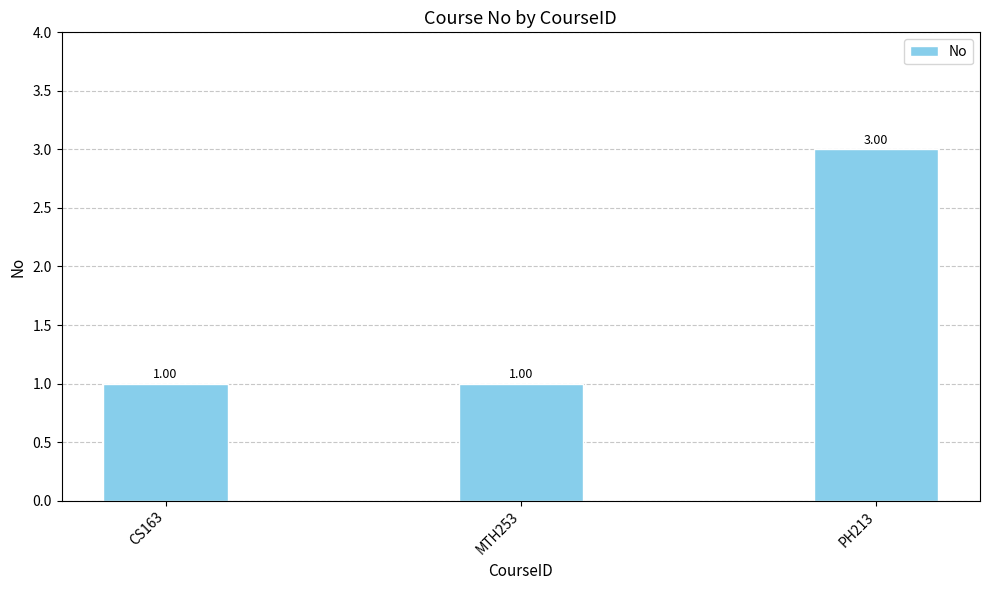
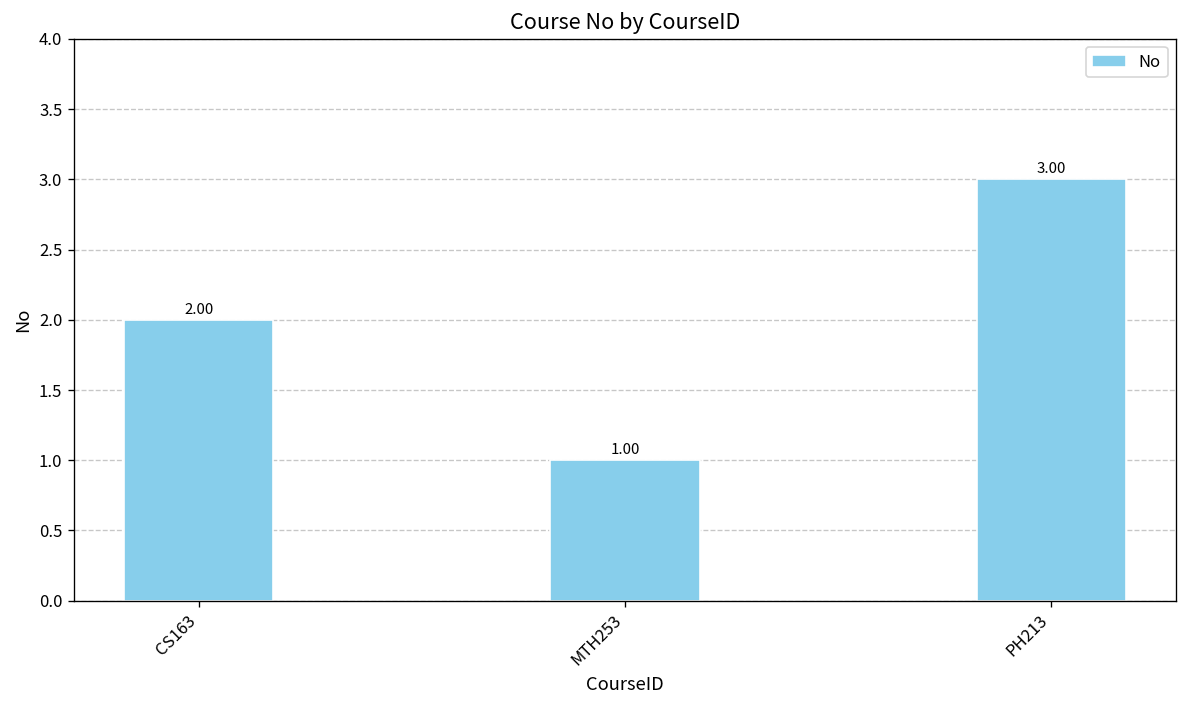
  {
-   "CS163": 1.00,
+   "CS163": 2.00,
    "MTH253": 1.00,
    "PH213": 3.00
  }
